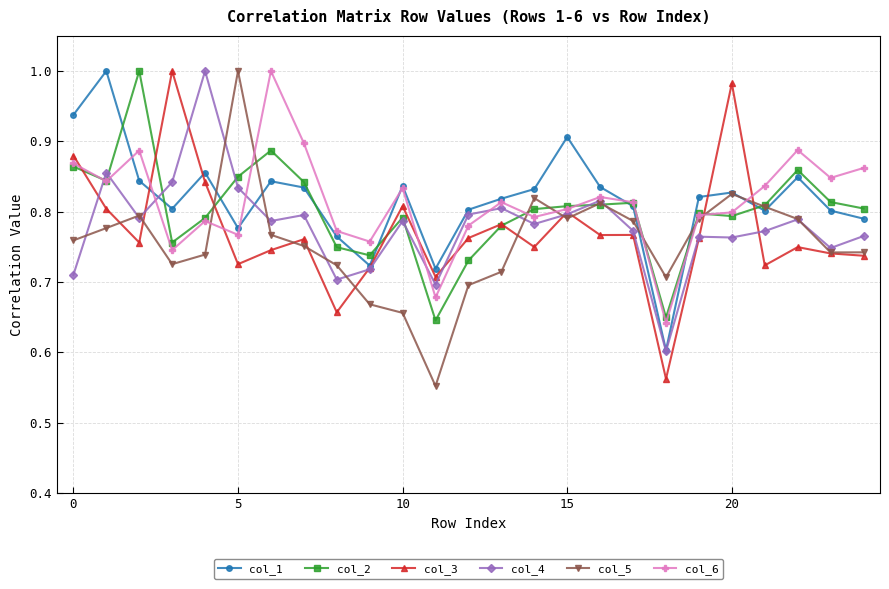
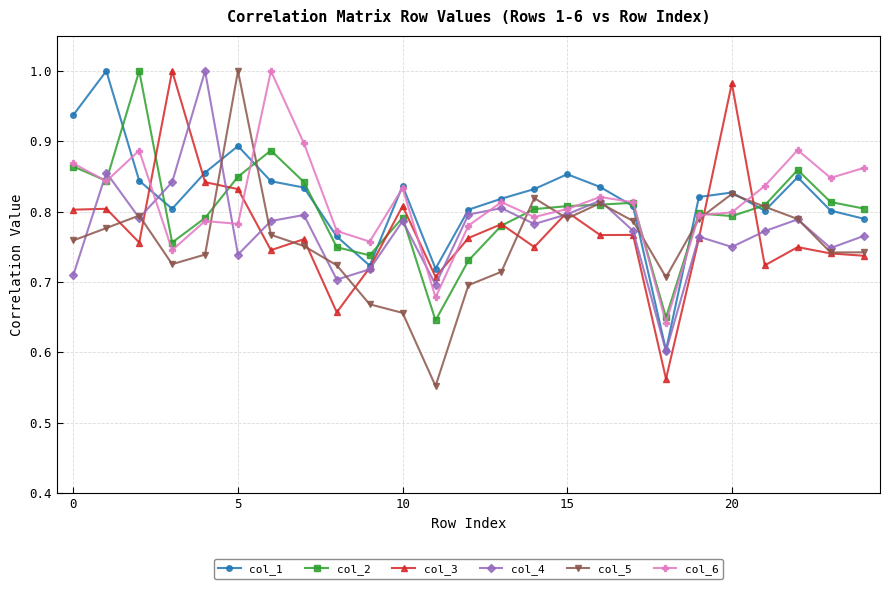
  {
    "col_1": {
      "0": 0.94,
-     "5": 0.78,
-     "15": 0.91
+     "5": 0.89,
+     "15": 0.85
    },
    "col_2": {
      "0": 0.86,
      "5": 0.85,
      "10": 0.79,
      "15": 0.81,
      "20": 0.79
    },
    "col_3": {
-     "0": 0.88,
-     "5": 0.73,
+     "0": 0.80,
+     "5": 0.83,
      "10": 0.81,
      "20": 0.98
    },
    "col_4": {
      "0": 0.71,
-     "5": 0.83,
+     "5": 0.74,
      "10": 0.79,
-     "20": 0.76
+     "20": 0.75
    },
    "col_5": {
      "0": 0.76,
      "5": 1.00,
      "10": 0.66,
      "15": 0.79
    },
    "col_6": {
      "0": 0.87,
-     "5": 0.77,
+     "5": 0.78,
      "15": 0.80,
      "20": 0.80
    }
  }
